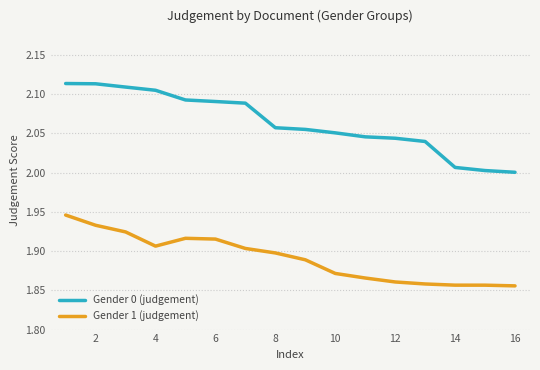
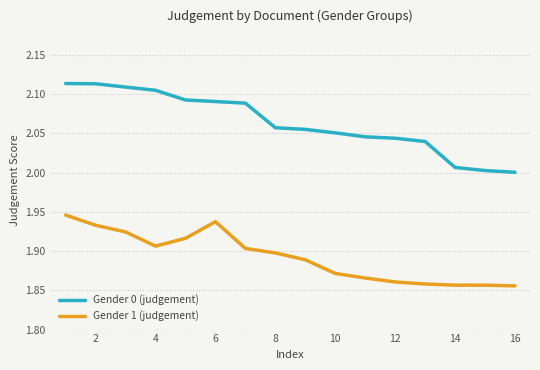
  {
    "Gender 0 (judgement)": {
      "2": 2.11,
      "4": 2.10,
      "6": 2.09,
      "8": 2.06,
      "10": 2.05,
      "12": 2.04,
      "14": 2.01,
      "16": 2.00
    },
    "Gender 1 (judgement)": {
      "2": 1.93,
      "4": 1.91,
-     "6": 1.92,
+     "6": 1.94,
      "8": 1.90,
      "10": 1.87,
      "12": 1.86,
      "14": 1.86,
      "16": 1.86
    }
  }
